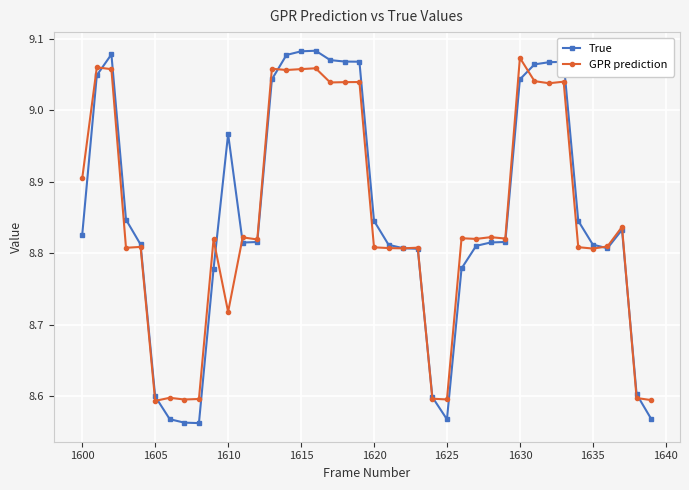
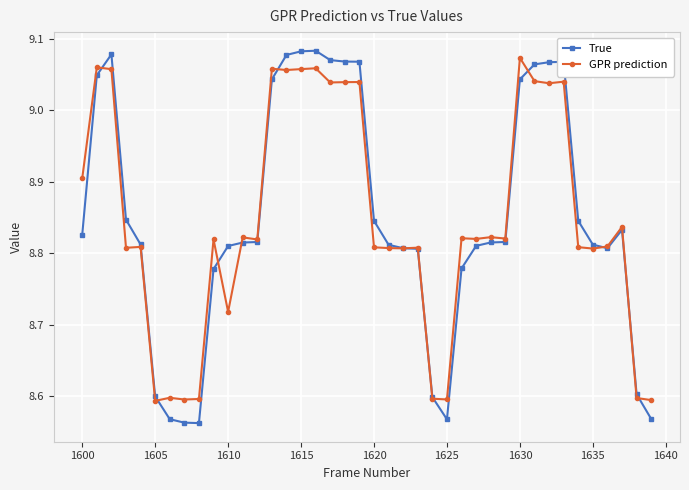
  {
    "True": {
      "1600": 8.83,
      "1605": 8.60,
-     "1610": 8.97,
+     "1610": 8.81,
      "1615": 9.08,
      "1620": 8.85,
      "1625": 8.57,
      "1630": 9.04,
      "1635": 8.81
    },
    "GPR prediction": {
      "1600": 8.90,
      "1605": 8.59,
      "1610": 8.72,
      "1615": 9.06,
      "1620": 8.81,
      "1625": 8.60,
      "1630": 9.07,
      "1635": 8.81
    }
  }
